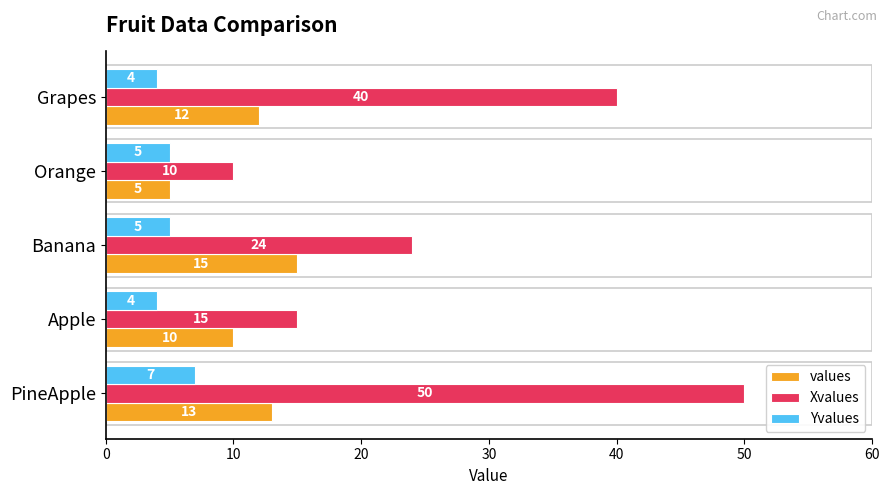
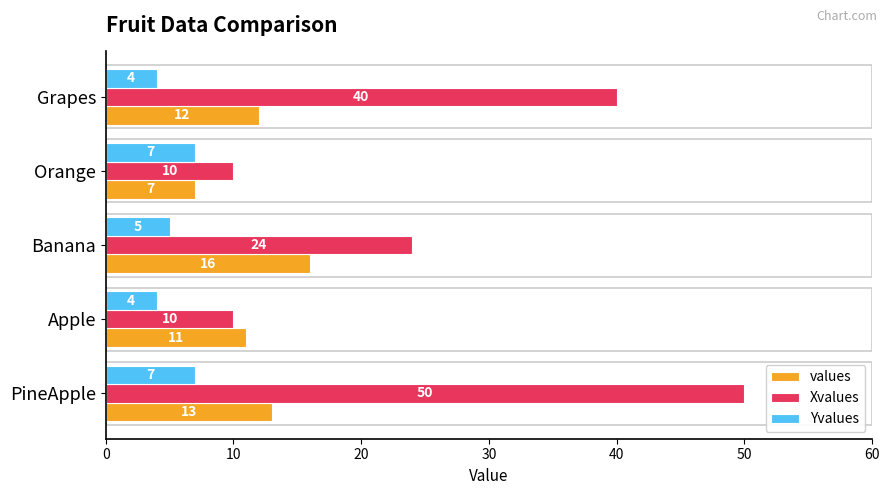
  {
    "values": {
      "Grapes": 12,
-     "Orange": 5,
-     "Banana": 15,
-     "Apple": 10,
+     "Orange": 7,
+     "Banana": 16,
+     "Apple": 11,
      "PineApple": 13
    },
    "Xvalues": {
      "Grapes": 40,
      "Orange": 10,
      "Banana": 24,
-     "Apple": 15,
+     "Apple": 10,
      "PineApple": 50
    },
    "Yvalues": {
      "Grapes": 4,
-     "Orange": 5,
+     "Orange": 7,
      "Banana": 5,
      "Apple": 4,
      "PineApple": 7
    }
  }
